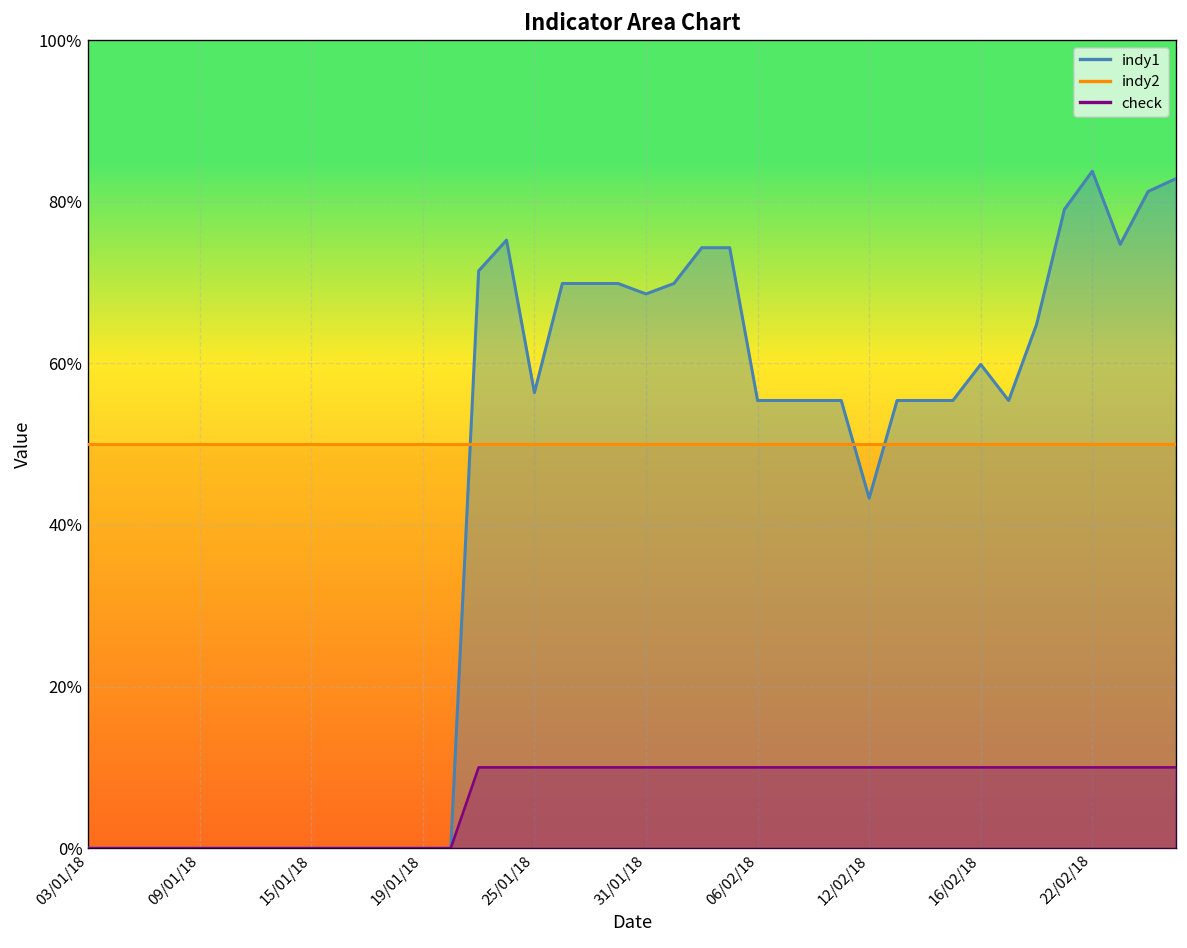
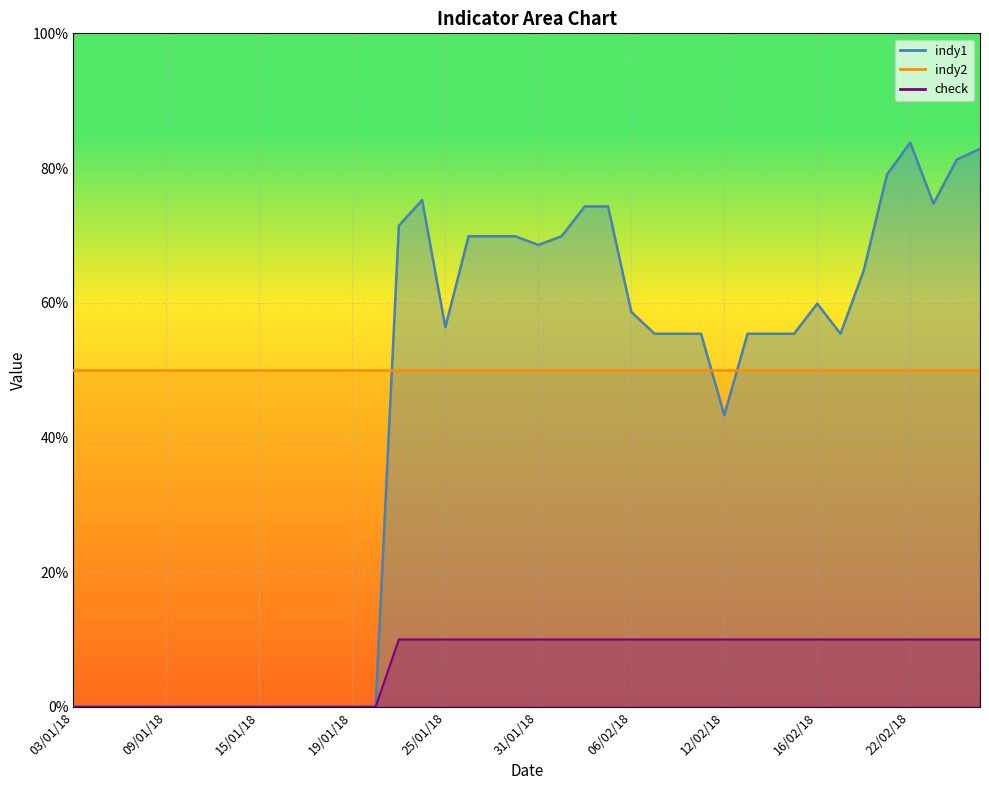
  {
    "indy1": {
      "25/01/18": "56%",
      "31/01/18": "69%",
-     "06/02/18": "55%",
+     "06/02/18": "59%",
      "12/02/18": "43%",
      "16/02/18": "60%",
      "22/02/18": "84%"
    },
    "indy2": {
      "03/01/18": "50%",
      "09/01/18": "50%",
      "15/01/18": "50%",
      "19/01/18": "50%",
      "25/01/18": "50%",
      "31/01/18": "50%",
      "06/02/18": "50%",
      "12/02/18": "50%",
      "16/02/18": "50%",
      "22/02/18": "50%"
    },
    "check": {
      "25/01/18": "10%",
      "31/01/18": "10%",
      "06/02/18": "10%",
      "12/02/18": "10%",
      "16/02/18": "10%",
      "22/02/18": "10%"
    }
  }
